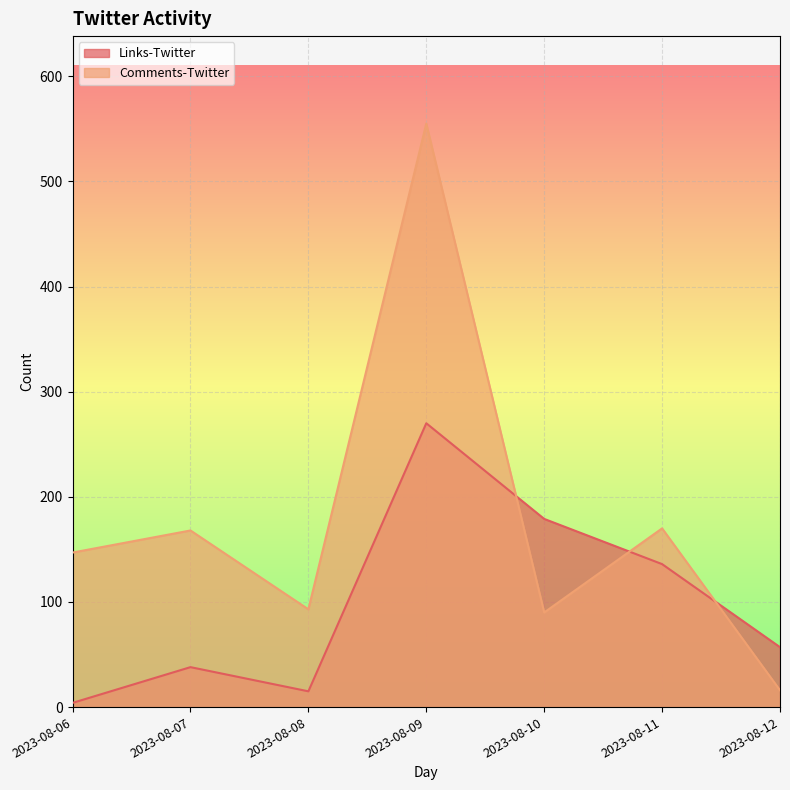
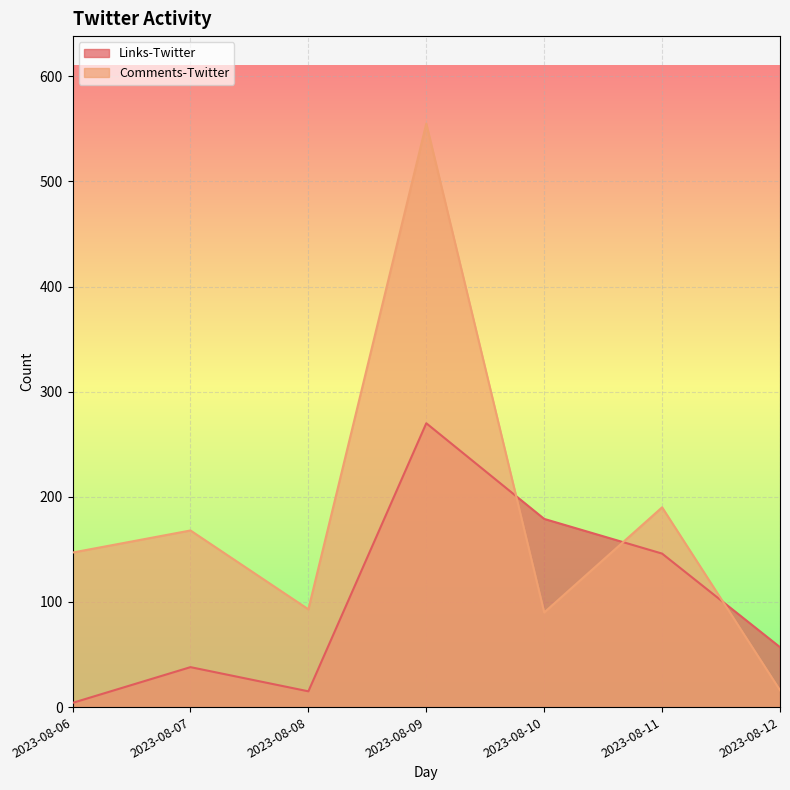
  {
    "Links-Twitter": {
      "2023-08-06": 4,
      "2023-08-07": 38,
      "2023-08-08": 15,
      "2023-08-09": 270,
      "2023-08-10": 179,
-     "2023-08-11": 136,
+     "2023-08-11": 146,
      "2023-08-12": 57
    },
    "Comments-Twitter": {
      "2023-08-06": 147,
      "2023-08-07": 168,
      "2023-08-08": 93,
      "2023-08-09": 555,
      "2023-08-10": 90,
-     "2023-08-11": 170,
+     "2023-08-11": 190,
      "2023-08-12": 16
    }
  }
